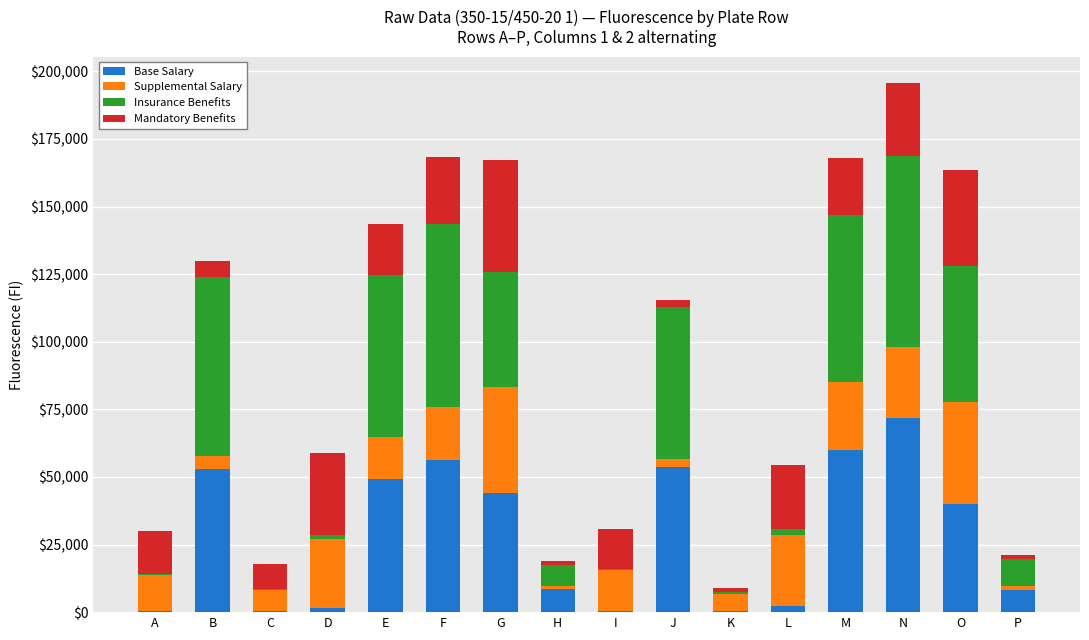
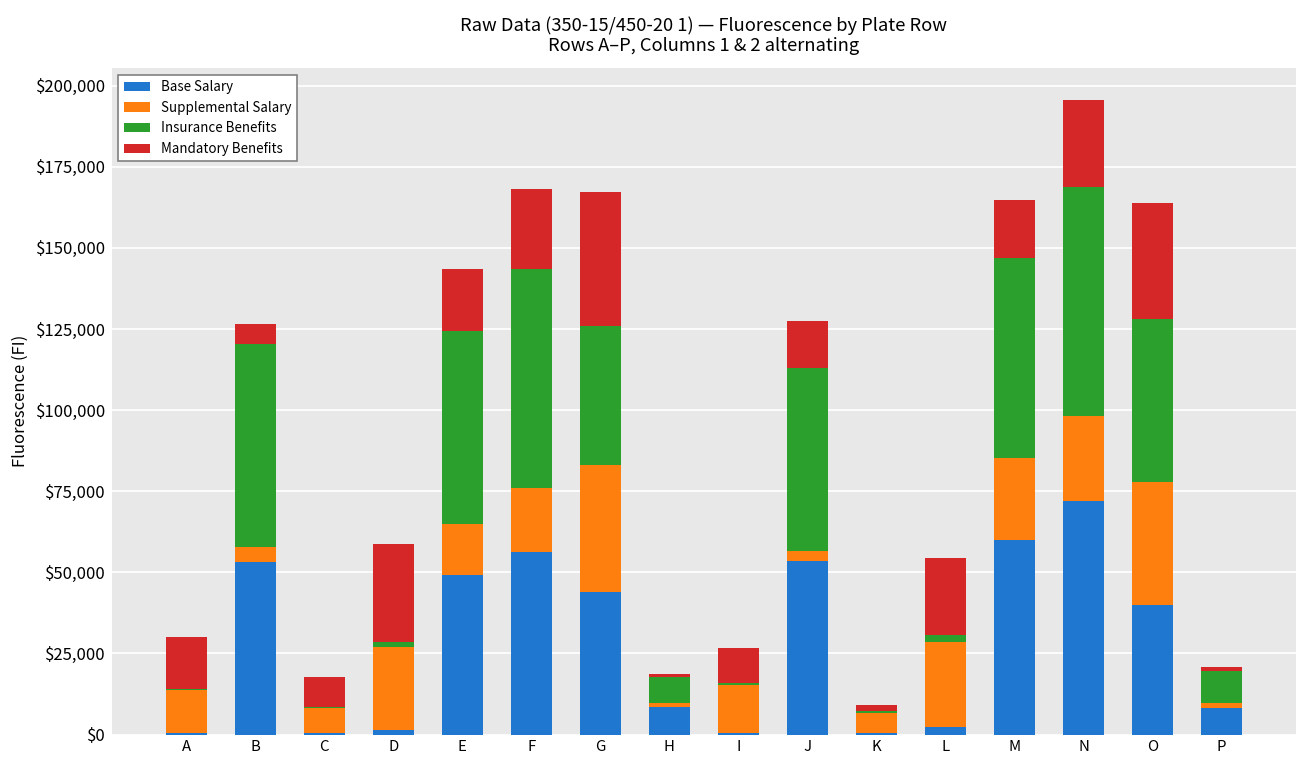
  {
    "Base Salary": {
      "B": "$53,000",
      "D": "$1,000",
      "E": "$49,000",
      "F": "$56,000",
      "G": "$44,000",
      "H": "$8,000",
      "J": "$54,000",
      "L": "$2,000",
      "M": "$60,000",
      "N": "$72,000",
      "O": "$40,000",
      "P": "$8,000"
    },
    "Supplemental Salary": {
      "A": "$13,000",
      "B": "$5,000",
      "C": "$8,000",
      "D": "$26,000",
      "E": "$16,000",
      "F": "$20,000",
      "G": "$39,000",
      "H": "$1,000",
      "I": "$15,000",
      "J": "$3,000",
      "K": "$6,000",
      "L": "$26,000",
      "M": "$25,000",
      "N": "$26,000",
      "O": "$38,000",
      "P": "$1,000"
    },
    "Insurance Benefits": {
-     "B": "$66,000",
+     "B": "$63,000",
      "D": "$2,000",
      "E": "$60,000",
      "F": "$68,000",
      "G": "$43,000",
      "H": "$8,000",
      "J": "$56,000",
      "L": "$2,000",
      "M": "$62,000",
      "N": "$71,000",
      "O": "$50,000",
      "P": "$10,000"
    },
    "Mandatory Benefits": {
      "A": "$16,000",
      "B": "$6,000",
      "C": "$9,000",
      "D": "$30,000",
      "E": "$19,000",
      "F": "$25,000",
      "G": "$42,000",
      "H": "$1,000",
-     "I": "$15,000",
-     "J": "$3,000",
+     "I": "$11,000",
+     "J": "$15,000",
      "K": "$2,000",
      "L": "$24,000",
-     "M": "$21,000",
+     "M": "$18,000",
      "N": "$27,000",
      "O": "$36,000",
      "P": "$1,000"
    }
  }
